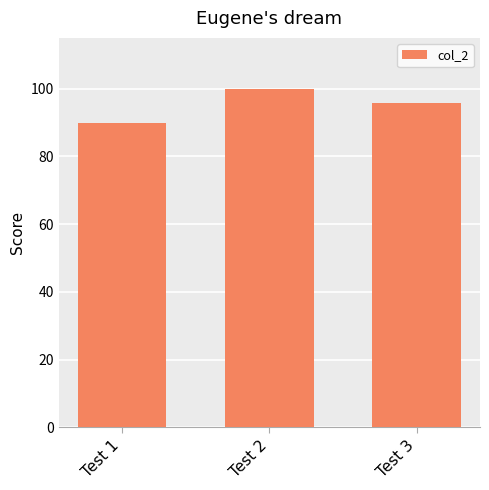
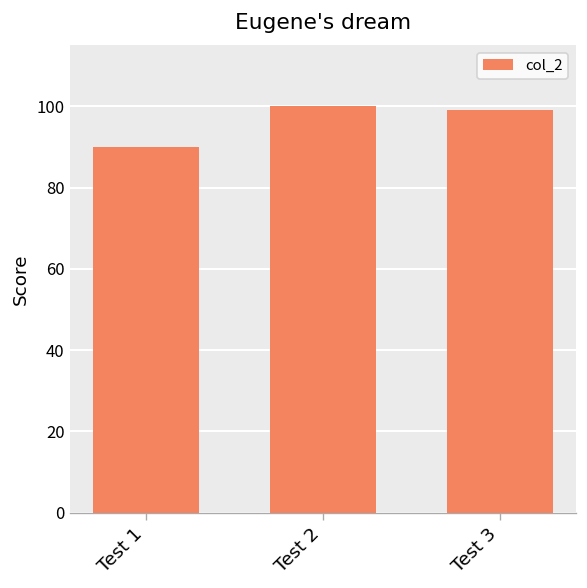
  {
    "Test 1": 90,
    "Test 2": 100,
-   "Test 3": 96
+   "Test 3": 99
  }
